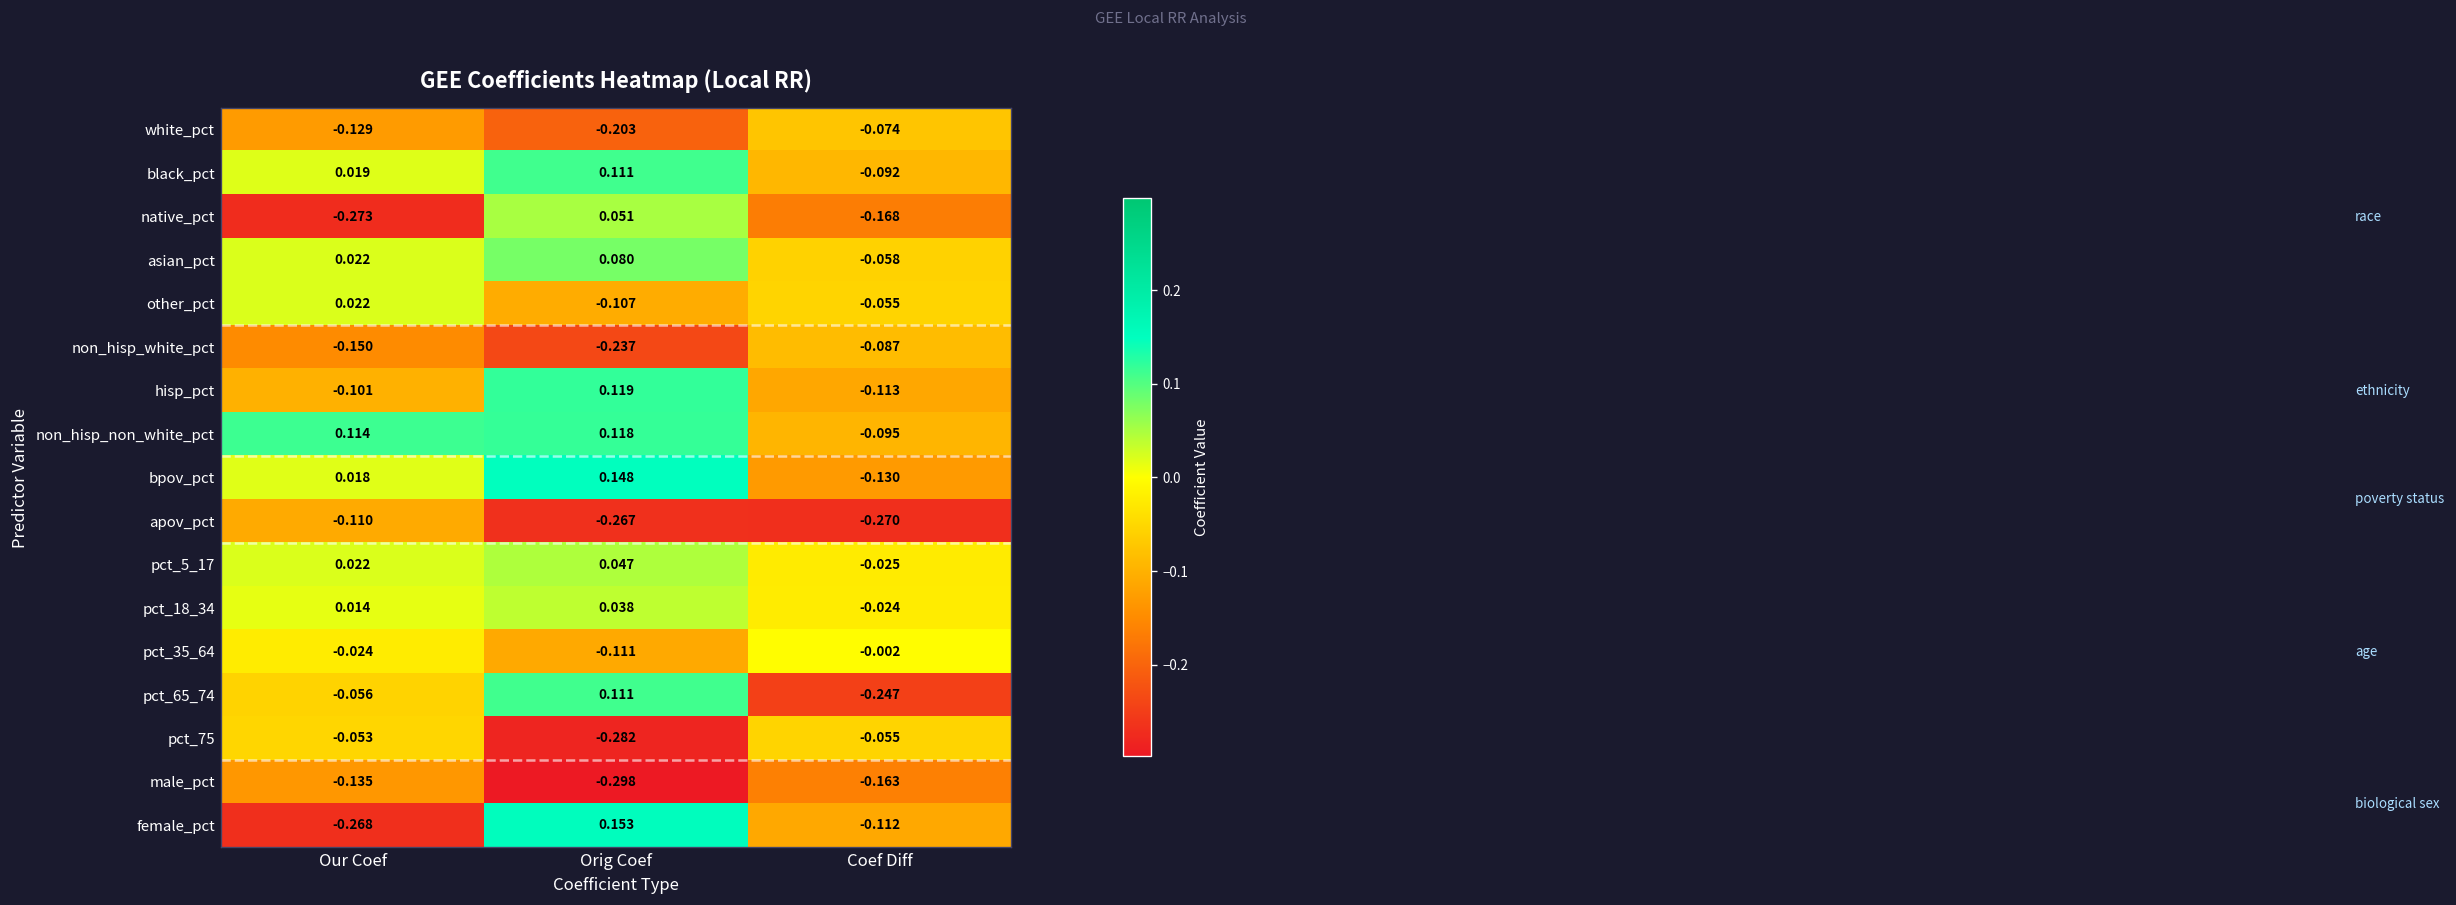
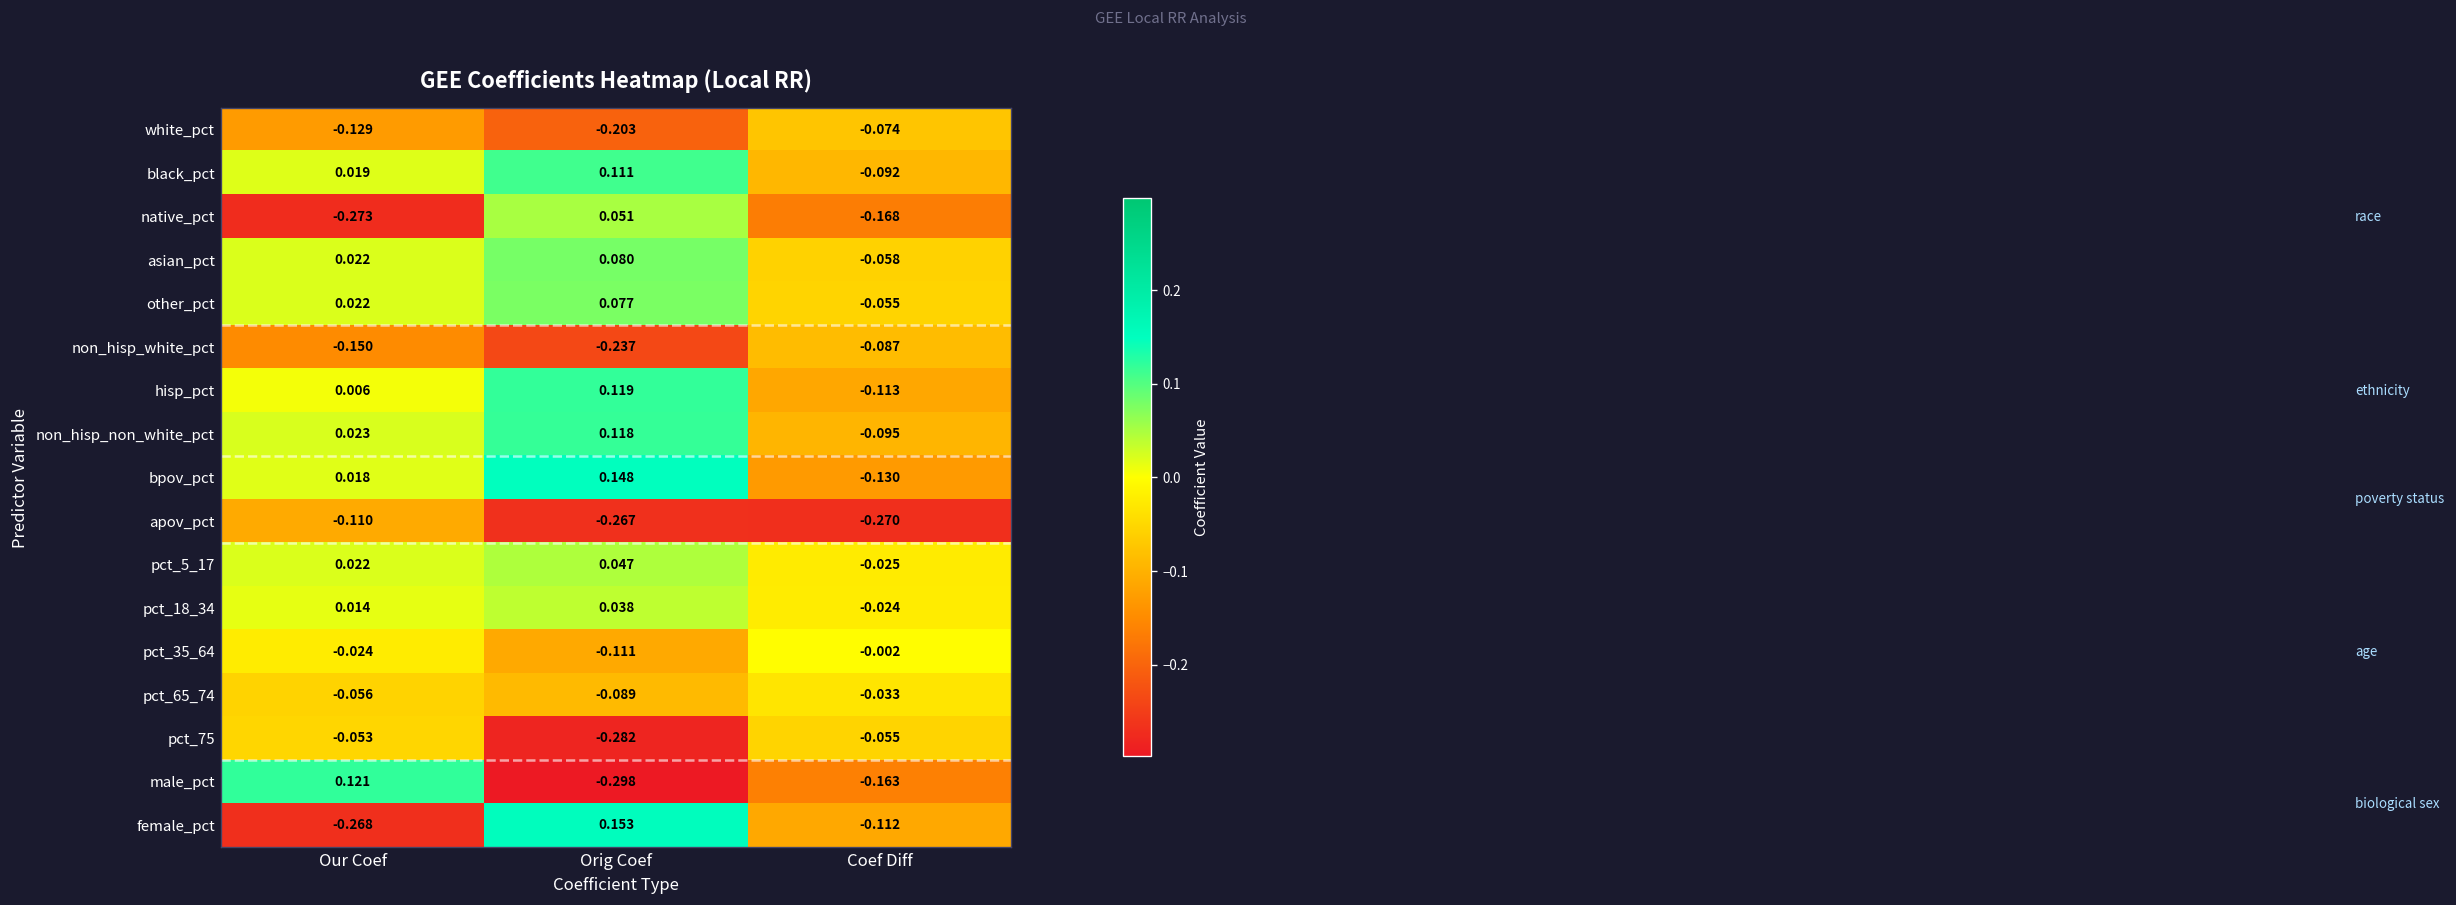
  {
    "white_pct": {
      "Our Coef": -0.129,
      "Orig Coef": -0.203,
      "Coef Diff": -0.074
    },
    "black_pct": {
      "Our Coef": 0.019,
      "Orig Coef": 0.111,
      "Coef Diff": -0.092
    },
    "native_pct": {
      "Our Coef": -0.273,
      "Orig Coef": 0.051,
      "Coef Diff": -0.168
    },
    "asian_pct": {
      "Our Coef": 0.022,
      "Orig Coef": 0.080,
      "Coef Diff": -0.058
    },
    "other_pct": {
      "Our Coef": 0.022,
-     "Orig Coef": -0.107,
+     "Orig Coef": 0.077,
      "Coef Diff": -0.055
    },
    "non_hisp_white_pct": {
      "Our Coef": -0.150,
      "Orig Coef": -0.237,
      "Coef Diff": -0.087
    },
    "hisp_pct": {
-     "Our Coef": -0.101,
+     "Our Coef": 0.006,
      "Orig Coef": 0.119,
      "Coef Diff": -0.113
    },
    "non_hisp_non_white_pct": {
-     "Our Coef": 0.114,
+     "Our Coef": 0.023,
      "Orig Coef": 0.118,
      "Coef Diff": -0.095
    },
    "bpov_pct": {
      "Our Coef": 0.018,
      "Orig Coef": 0.148,
      "Coef Diff": -0.130
    },
    "apov_pct": {
      "Our Coef": -0.110,
      "Orig Coef": -0.267,
      "Coef Diff": -0.270
    },
    "pct_5_17": {
      "Our Coef": 0.022,
      "Orig Coef": 0.047,
      "Coef Diff": -0.025
    },
    "pct_18_34": {
      "Our Coef": 0.014,
      "Orig Coef": 0.038,
      "Coef Diff": -0.024
    },
    "pct_35_64": {
      "Our Coef": -0.024,
      "Orig Coef": -0.111,
      "Coef Diff": -0.002
    },
    "pct_65_74": {
      "Our Coef": -0.056,
-     "Orig Coef": 0.111,
-     "Coef Diff": -0.247
+     "Orig Coef": -0.089,
+     "Coef Diff": -0.033
    },
    "pct_75": {
      "Our Coef": -0.053,
      "Orig Coef": -0.282,
      "Coef Diff": -0.055
    },
    "male_pct": {
-     "Our Coef": -0.135,
+     "Our Coef": 0.121,
      "Orig Coef": -0.298,
      "Coef Diff": -0.163
    },
    "female_pct": {
      "Our Coef": -0.268,
      "Orig Coef": 0.153,
      "Coef Diff": -0.112
    }
  }
